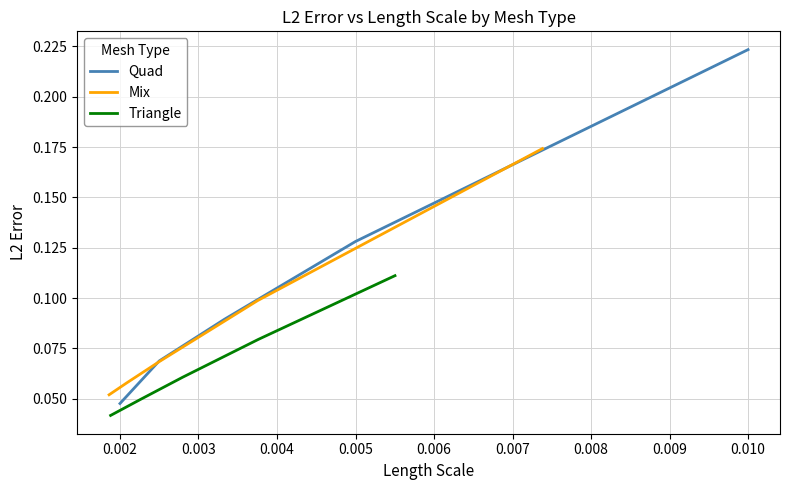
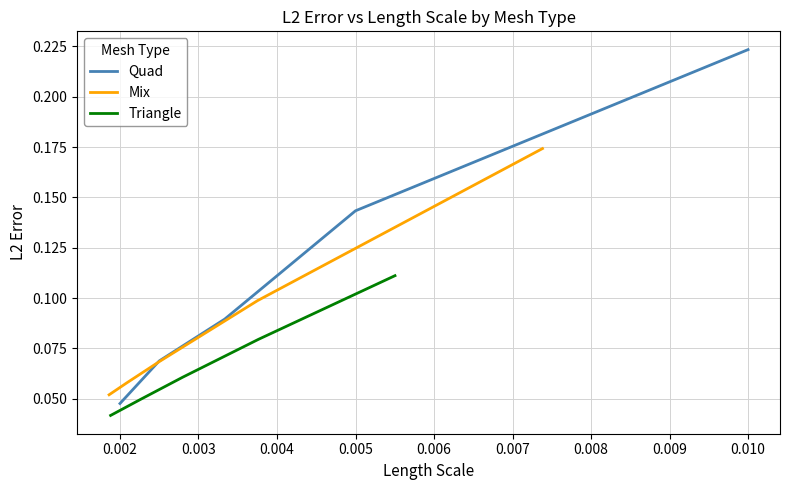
  {
    "Quad": {
      "0.002": 0.048,
-     "0.005": 0.128,
+     "0.005": 0.143,
      "0.010": 0.223
    }
  }
